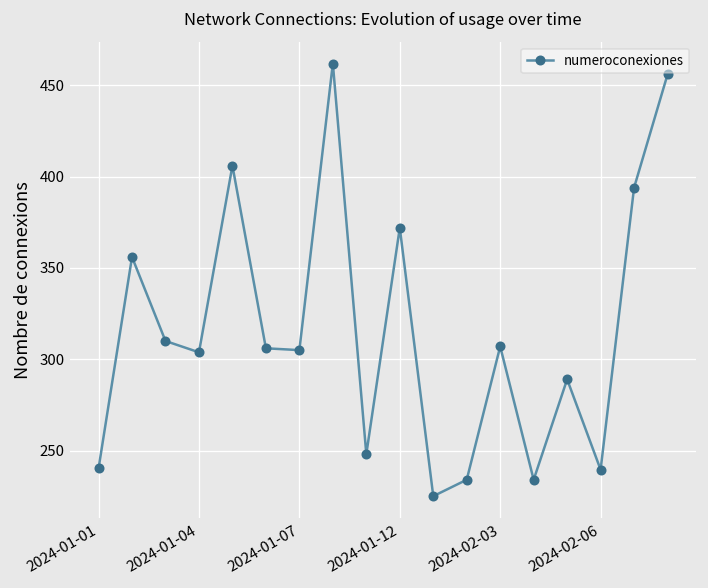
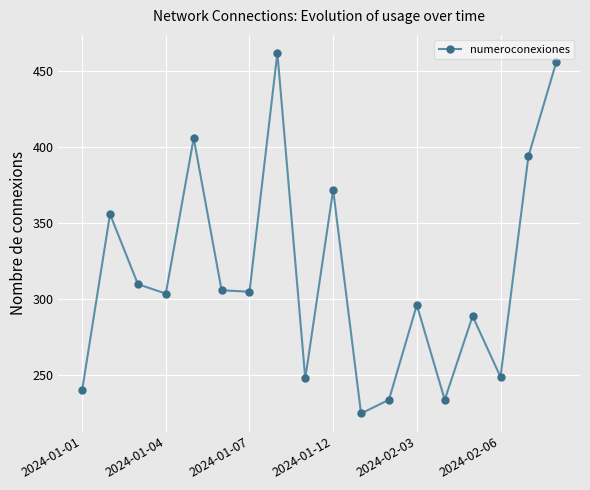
  {
    "2024-01-01": 240,
    "2024-01-04": 304,
    "2024-01-07": 305,
    "2024-01-12": 372,
-   "2024-02-03": 307,
-   "2024-02-06": 240
+   "2024-02-03": 296,
+   "2024-02-06": 249
  }
